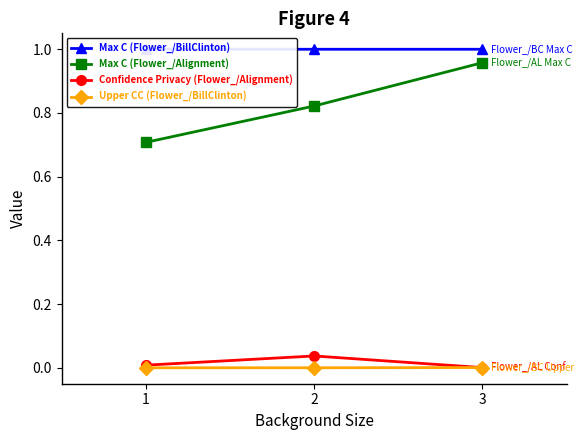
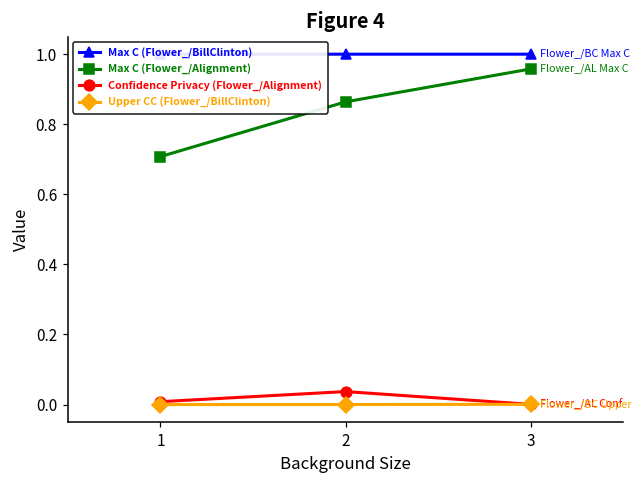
  {
    "Max C (Flower_/BillClinton)": {
      "2": 1.00,
      "3": 1.00
    },
    "Max C (Flower_/Alignment)": {
      "1": 0.71,
-     "2": 0.82,
+     "2": 0.86,
      "3": 0.96
    },
    "Confidence Privacy (Flower_/Alignment)": {
      "1": 0.01,
      "2": 0.04
    },
    "Upper CC (Flower_/BillClinton)": {
      "1": 0.00,
      "2": 0.00
    }
  }
